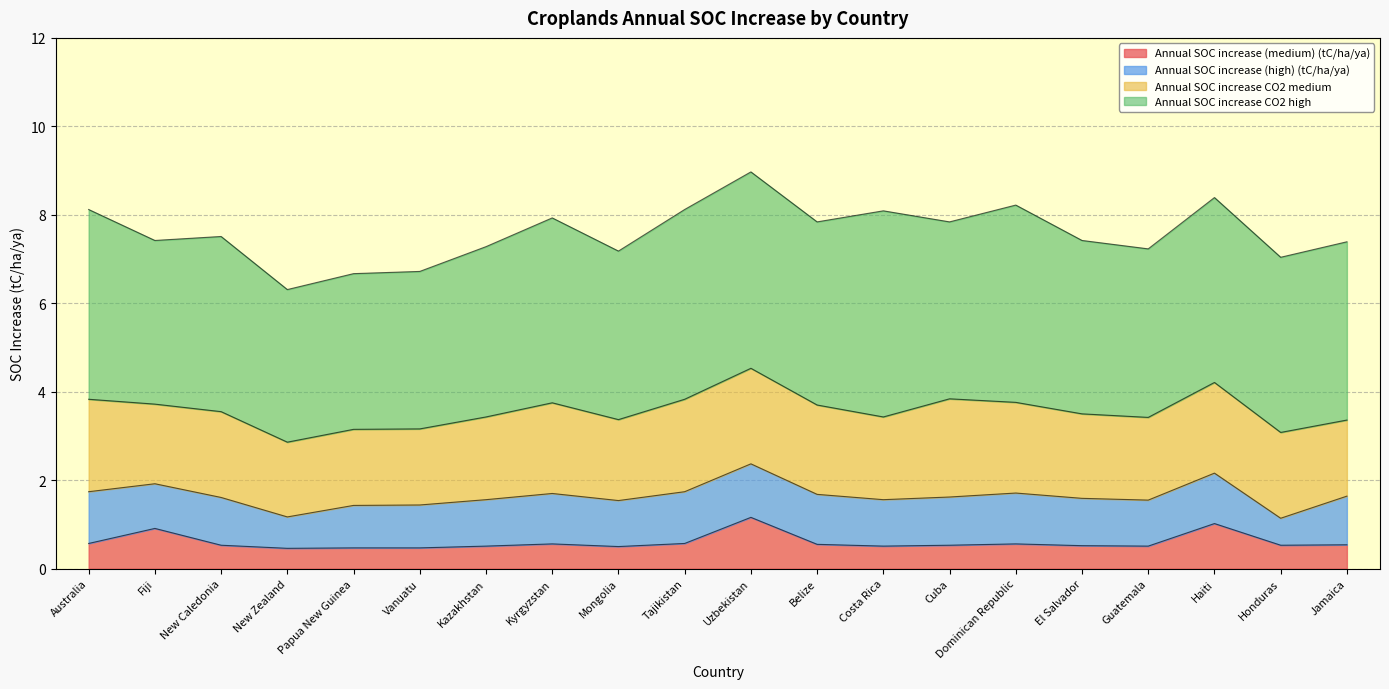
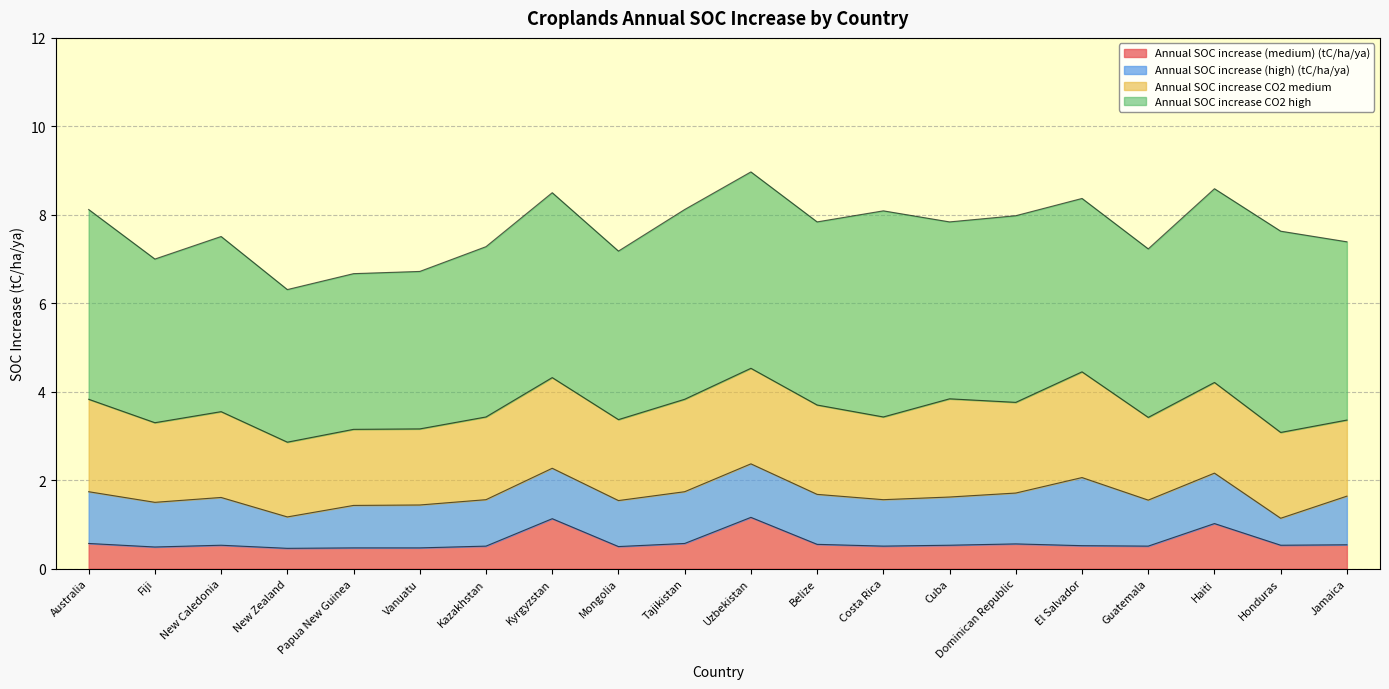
  {
    "Annual SOC increase (medium) (tC/ha/ya)": {
      "Australia": 0.6,
-     "Fiji": 0.9,
+     "Fiji": 0.5,
      "New Caledonia": 0.5,
      "New Zealand": 0.5,
      "Papua New Guinea": 0.5,
      "Vanuatu": 0.5,
      "Kazakhstan": 0.5,
-     "Kyrgyzstan": 0.6,
+     "Kyrgyzstan": 1.1,
      "Mongolia": 0.5,
      "Tajikistan": 0.6,
      "Uzbekistan": 1.2,
      "Belize": 0.6,
      "Costa Rica": 0.5,
      "Cuba": 0.5,
      "Dominican Republic": 0.6,
      "El Salvador": 0.5,
      "Guatemala": 0.5,
      "Haiti": 1.0,
      "Honduras": 0.5,
      "Jamaica": 0.5
    },
    "Annual SOC increase (high) (tC/ha/ya)": {
      "Australia": 1.2,
      "Fiji": 1.0,
      "New Caledonia": 1.1,
      "New Zealand": 0.7,
      "Papua New Guinea": 1.0,
      "Vanuatu": 1.0,
      "Kazakhstan": 1.1,
      "Kyrgyzstan": 1.1,
      "Mongolia": 1.0,
      "Tajikistan": 1.2,
      "Uzbekistan": 1.2,
      "Belize": 1.1,
      "Costa Rica": 1.1,
      "Cuba": 1.1,
      "Dominican Republic": 1.2,
-     "El Salvador": 1.1,
+     "El Salvador": 1.5,
      "Guatemala": 1.0,
      "Haiti": 1.1,
      "Honduras": 0.6,
      "Jamaica": 1.1
    },
    "Annual SOC increase CO2 medium": {
      "Australia": 2.1,
      "Fiji": 1.8,
      "New Caledonia": 1.9,
      "New Zealand": 1.7,
      "Papua New Guinea": 1.7,
      "Vanuatu": 1.7,
      "Kazakhstan": 1.9,
      "Kyrgyzstan": 2.1,
      "Mongolia": 1.8,
      "Tajikistan": 2.1,
      "Uzbekistan": 2.2,
      "Belize": 2.0,
      "Costa Rica": 1.9,
      "Cuba": 2.2,
      "Dominican Republic": 2.1,
-     "El Salvador": 1.9,
+     "El Salvador": 2.4,
      "Guatemala": 1.9,
      "Haiti": 2.1,
      "Honduras": 1.9,
      "Jamaica": 1.7
    },
    "Annual SOC increase CO2 high": {
      "Australia": 4.3,
      "Fiji": 3.7,
      "New Caledonia": 4.0,
      "New Zealand": 3.5,
      "Papua New Guinea": 3.5,
      "Vanuatu": 3.6,
      "Kazakhstan": 3.9,
      "Kyrgyzstan": 4.2,
      "Mongolia": 3.8,
      "Tajikistan": 4.3,
      "Uzbekistan": 4.4,
      "Belize": 4.1,
      "Costa Rica": 4.7,
      "Cuba": 4.0,
-     "Dominican Republic": 4.5,
+     "Dominican Republic": 4.2,
      "El Salvador": 3.9,
      "Guatemala": 3.8,
-     "Haiti": 4.2,
-     "Honduras": 4.0,
+     "Haiti": 4.4,
+     "Honduras": 4.6,
      "Jamaica": 4.0
    }
  }
